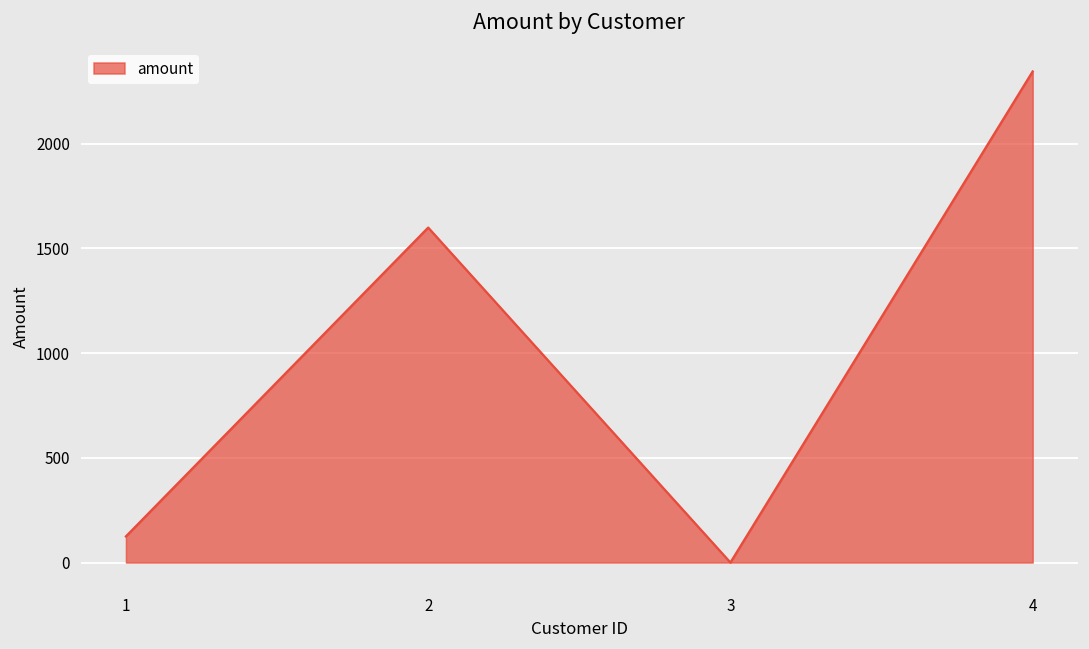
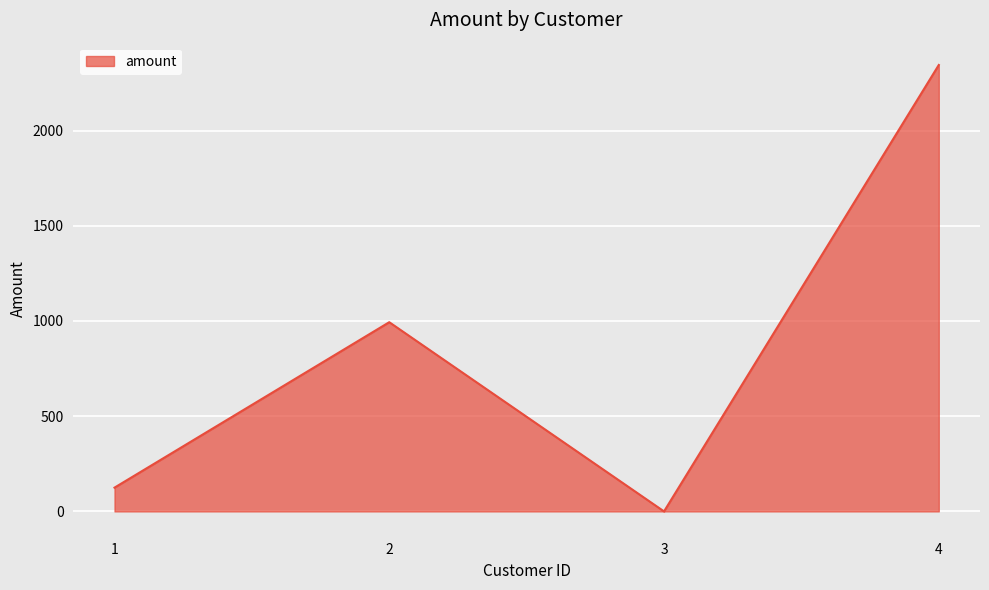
  {
    "1": 120,
-   "2": 1600,
+   "2": 990,
    "3": 0,
    "4": 2340
  }
